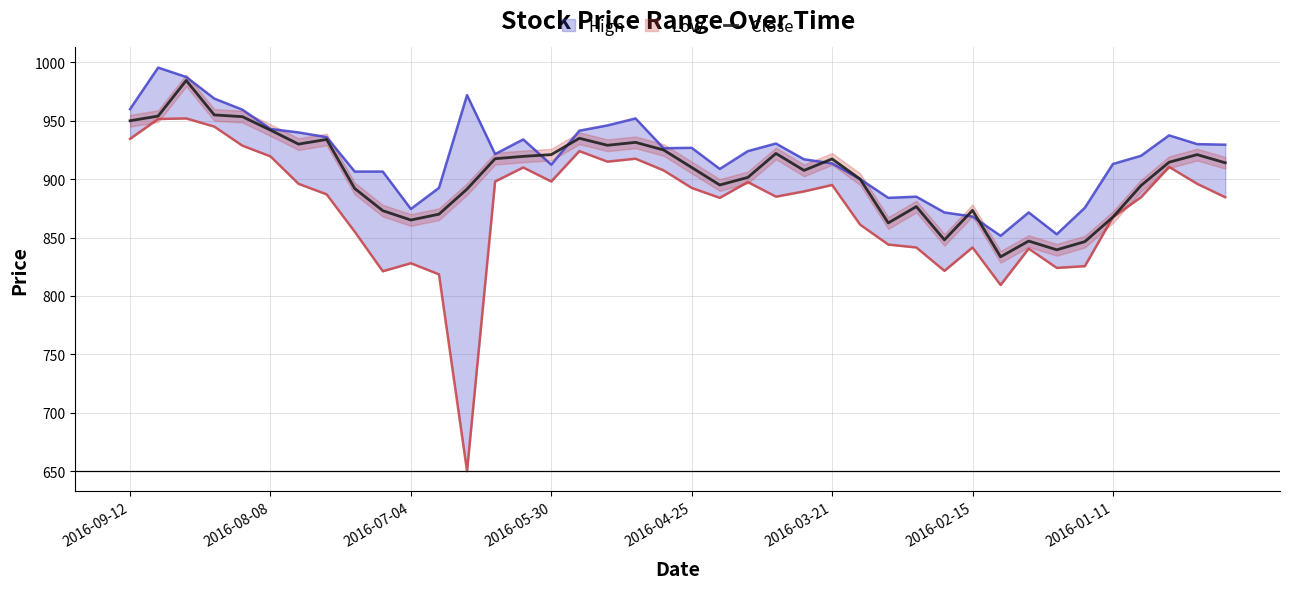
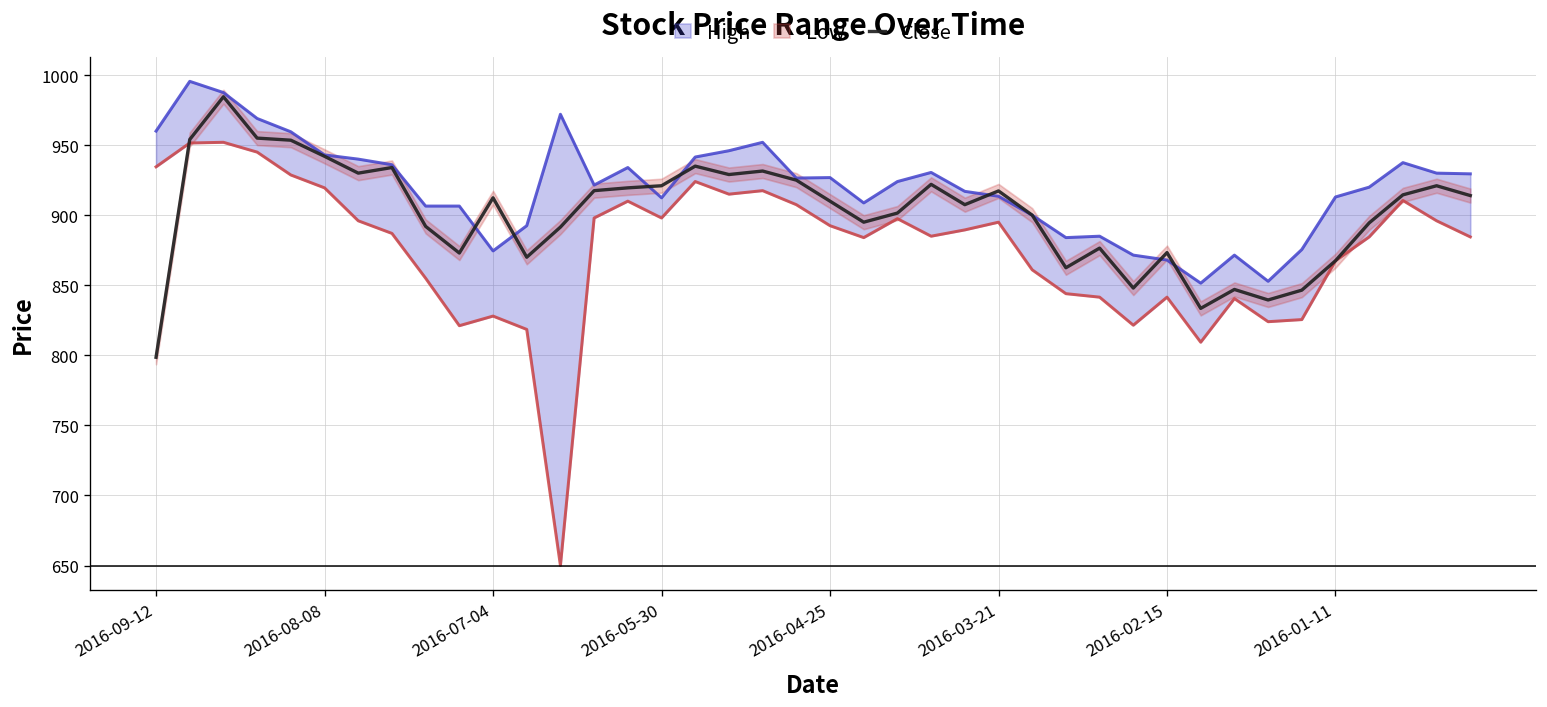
  {
    "High": {
      "2016-09-12": 960,
      "2016-07-04": 875,
      "2016-05-30": 912,
      "2016-04-25": 927,
      "2016-03-21": 914,
      "2016-02-15": 868,
      "2016-01-11": 913
    },
    "Close": {
-     "2016-09-12": 950,
-     "2016-07-04": 865,
+     "2016-09-12": 799,
+     "2016-07-04": 912,
      "2016-05-30": 921,
      "2016-04-25": 910,
      "2016-03-21": 917,
      "2016-02-15": 873
    }
  }
